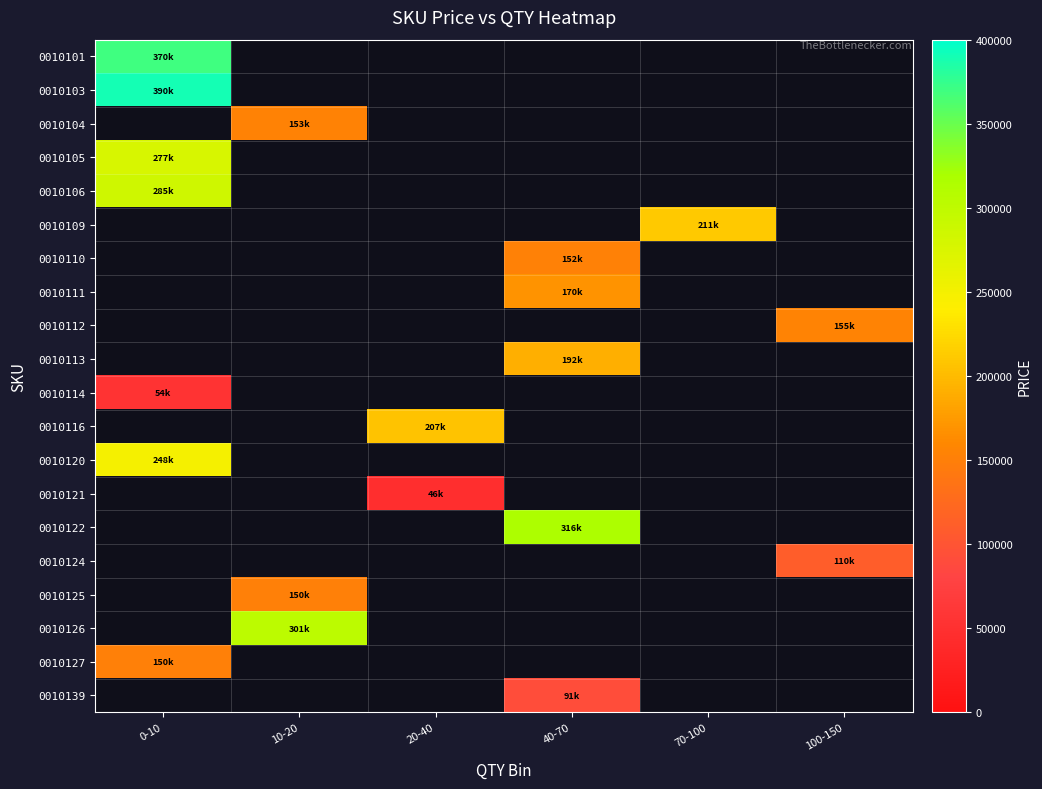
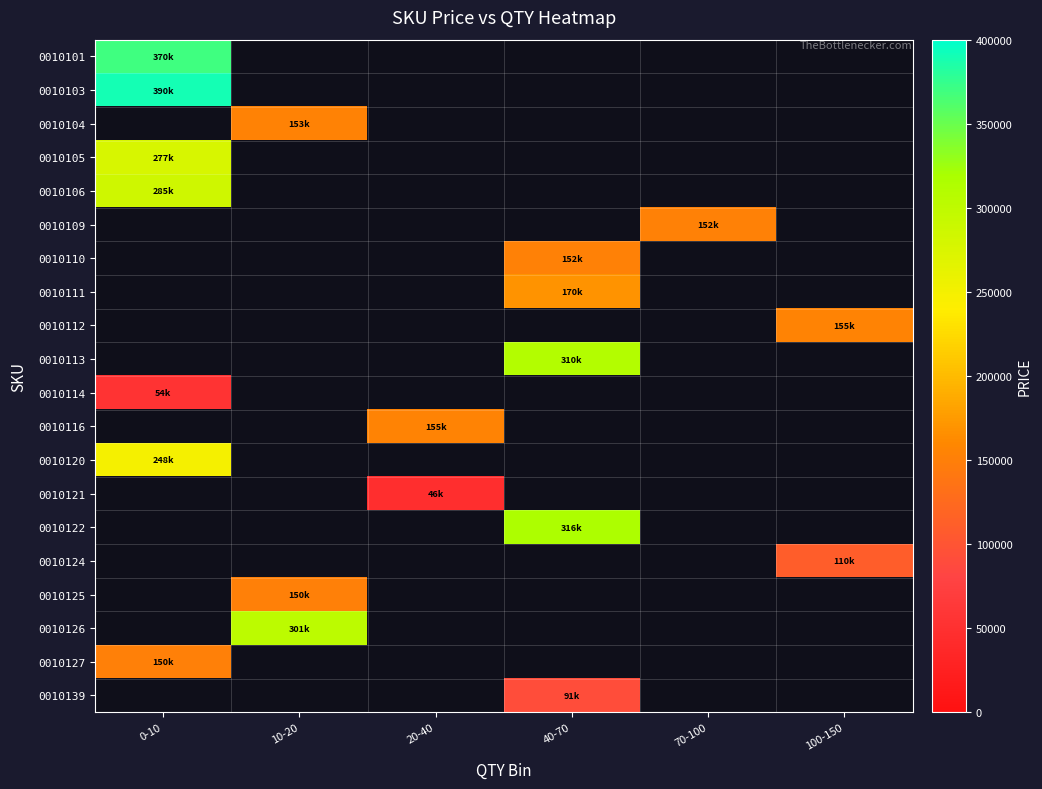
  {
    "0010101": {
      "0-10": "370k"
    },
    "0010103": {
      "0-10": "390k"
    },
    "0010104": {
      "10-20": "153k"
    },
    "0010105": {
      "0-10": "277k"
    },
    "0010106": {
      "0-10": "285k"
    },
    "0010109": {
-     "70-100": "211k"
+     "70-100": "152k"
    },
    "0010110": {
      "40-70": "152k"
    },
    "0010111": {
      "40-70": "170k"
    },
    "0010112": {
      "100-150": "155k"
    },
    "0010113": {
-     "40-70": "192k"
+     "40-70": "310k"
    },
    "0010114": {
      "0-10": "54k"
    },
    "0010116": {
-     "20-40": "207k"
+     "20-40": "155k"
    },
    "0010120": {
      "0-10": "248k"
    },
    "0010121": {
      "20-40": "46k"
    },
    "0010122": {
      "40-70": "316k"
    },
    "0010124": {
      "100-150": "110k"
    },
    "0010125": {
      "10-20": "150k"
    },
    "0010126": {
      "10-20": "301k"
    },
    "0010127": {
      "0-10": "150k"
    },
    "0010139": {
      "40-70": "91k"
    }
  }
